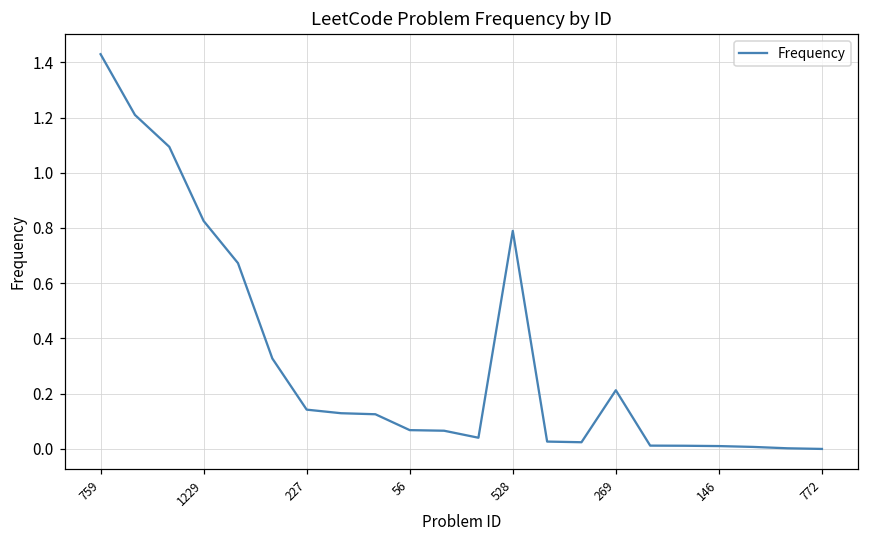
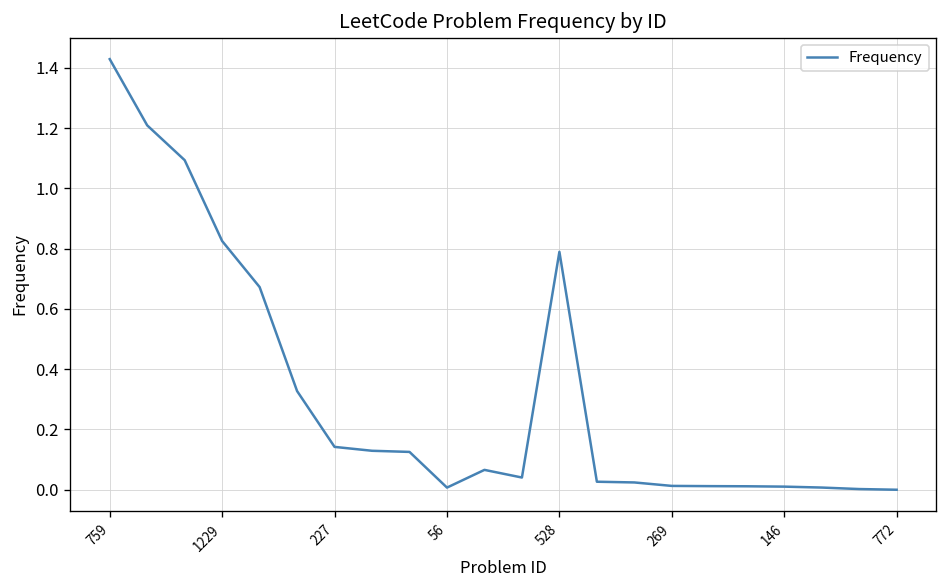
  {
    "759": 1.43,
    "1229": 0.83,
    "227": 0.14,
-   "56": 0.07,
+   "56": 0.01,
    "528": 0.79,
-   "269": 0.21,
+   "269": 0.01,
    "146": 0.01,
    "772": 0.00
  }
